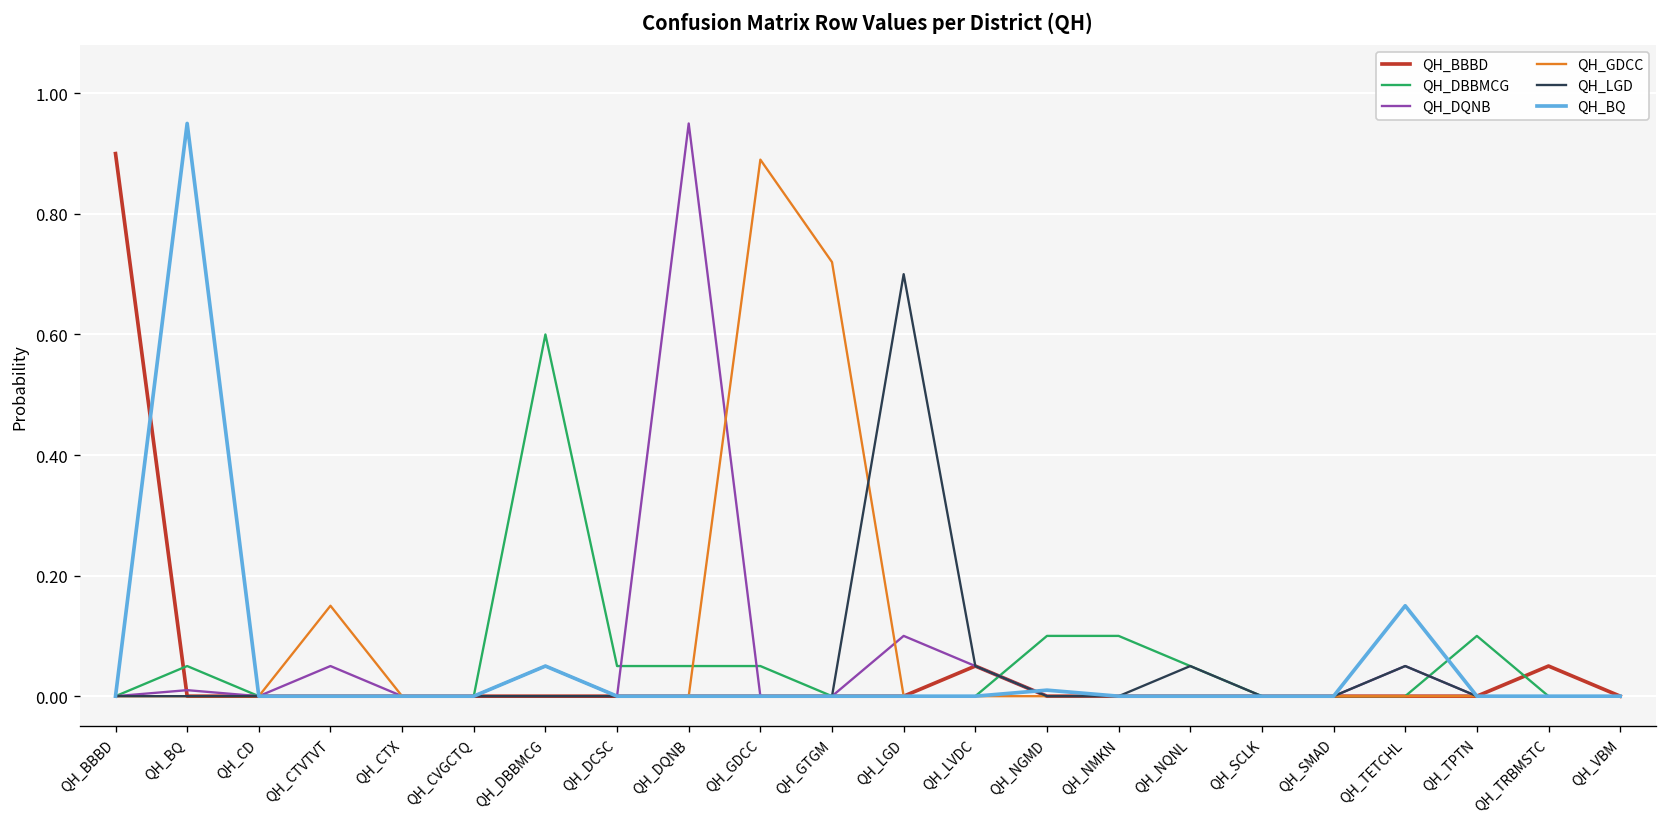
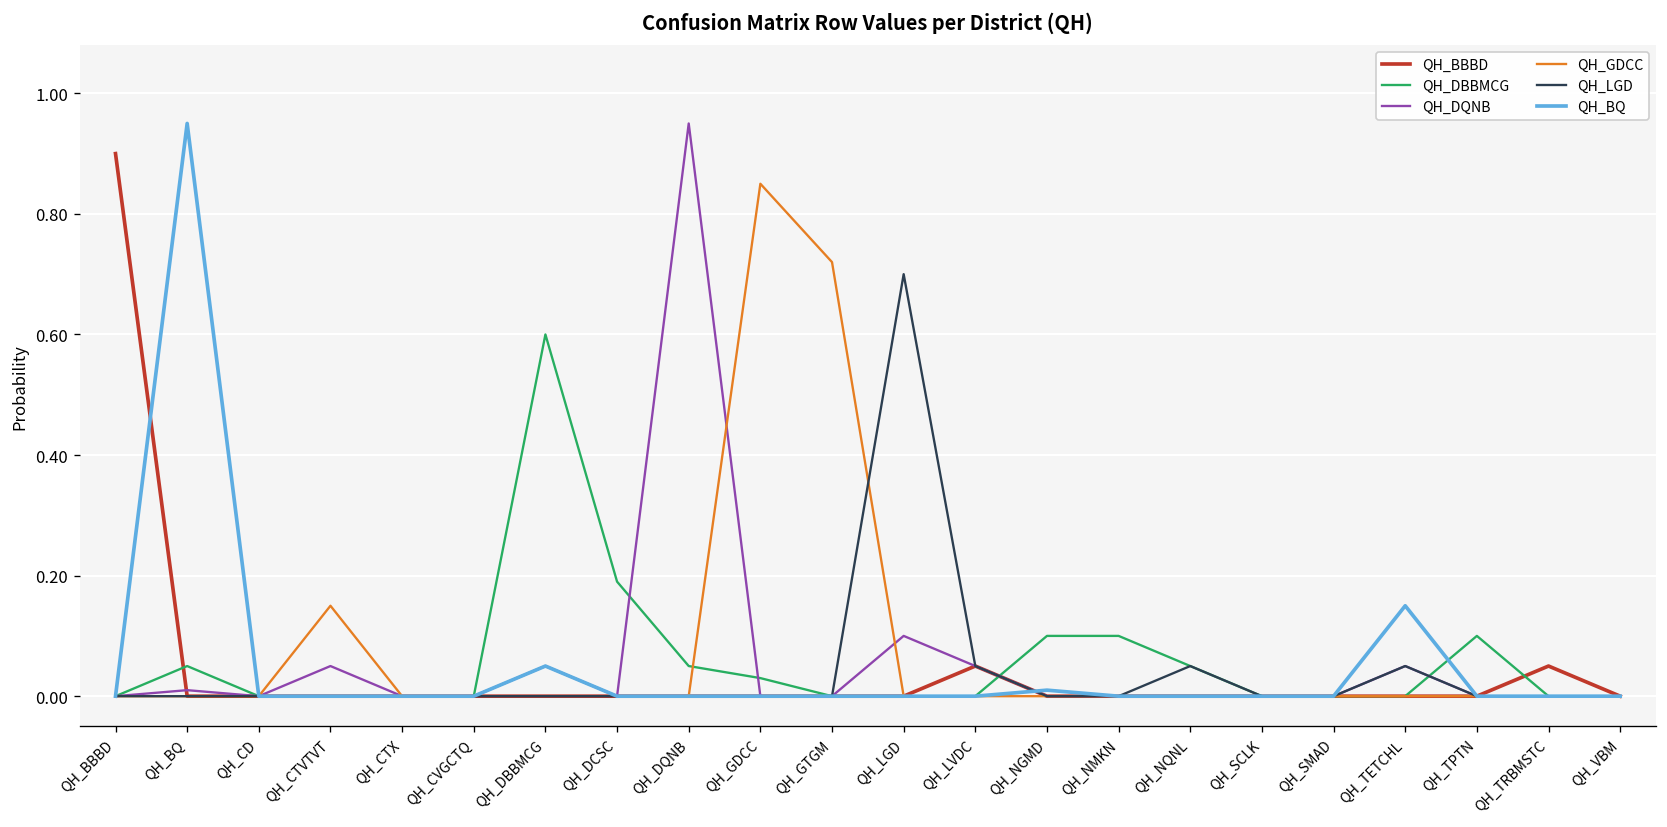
  {
    "QH_BBBD": {
      "QH_BBBD": 0.90,
      "QH_TRBMSTC": 0.05
    },
    "QH_DBBMCG": {
      "QH_BQ": 0.05,
      "QH_DBBMCG": 0.60,
-     "QH_DCSC": 0.05,
+     "QH_DCSC": 0.19,
      "QH_DQNB": 0.05,
-     "QH_GDCC": 0.05,
+     "QH_GDCC": 0.03,
      "QH_NGMD": 0.10,
      "QH_NMKN": 0.10,
      "QH_TPTN": 0.10
    },
    "QH_DQNB": {
      "QH_BQ": 0.01,
      "QH_CTVTVT": 0.05,
      "QH_DQNB": 0.95,
      "QH_LGD": 0.10
    },
    "QH_GDCC": {
      "QH_CTVTVT": 0.15,
-     "QH_GDCC": 0.89,
+     "QH_GDCC": 0.85,
      "QH_GTGM": 0.72
    },
    "QH_LGD": {
      "QH_LGD": 0.70
    },
    "QH_BQ": {
      "QH_BQ": 0.95,
      "QH_NGMD": 0.01,
      "QH_TETCHL": 0.15
    }
  }
